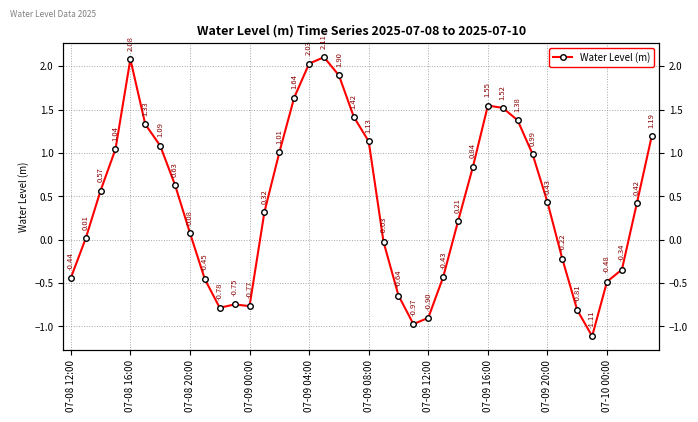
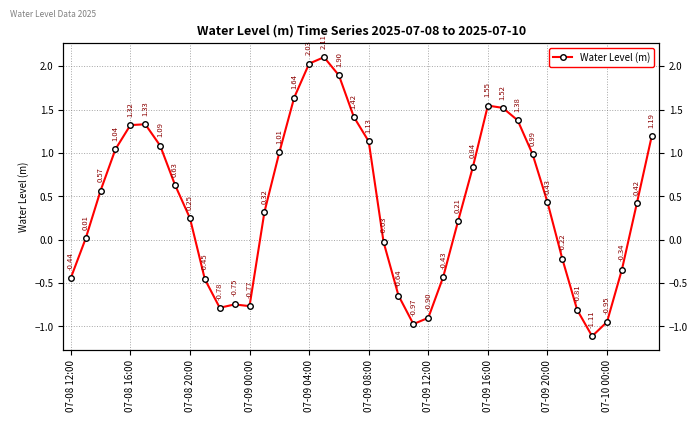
  {
    "07-08 12:00": -0.44,
-   "07-08 16:00": 2.08,
-   "07-08 20:00": 0.08,
+   "07-08 16:00": 1.32,
+   "07-08 20:00": 0.25,
    "07-09 00:00": -0.77,
    "07-09 04:00": 2.03,
    "07-09 08:00": 1.13,
    "07-09 12:00": -0.90,
    "07-09 16:00": 1.55,
    "07-09 20:00": 0.43,
-   "07-10 00:00": -0.48
+   "07-10 00:00": -0.95
  }
